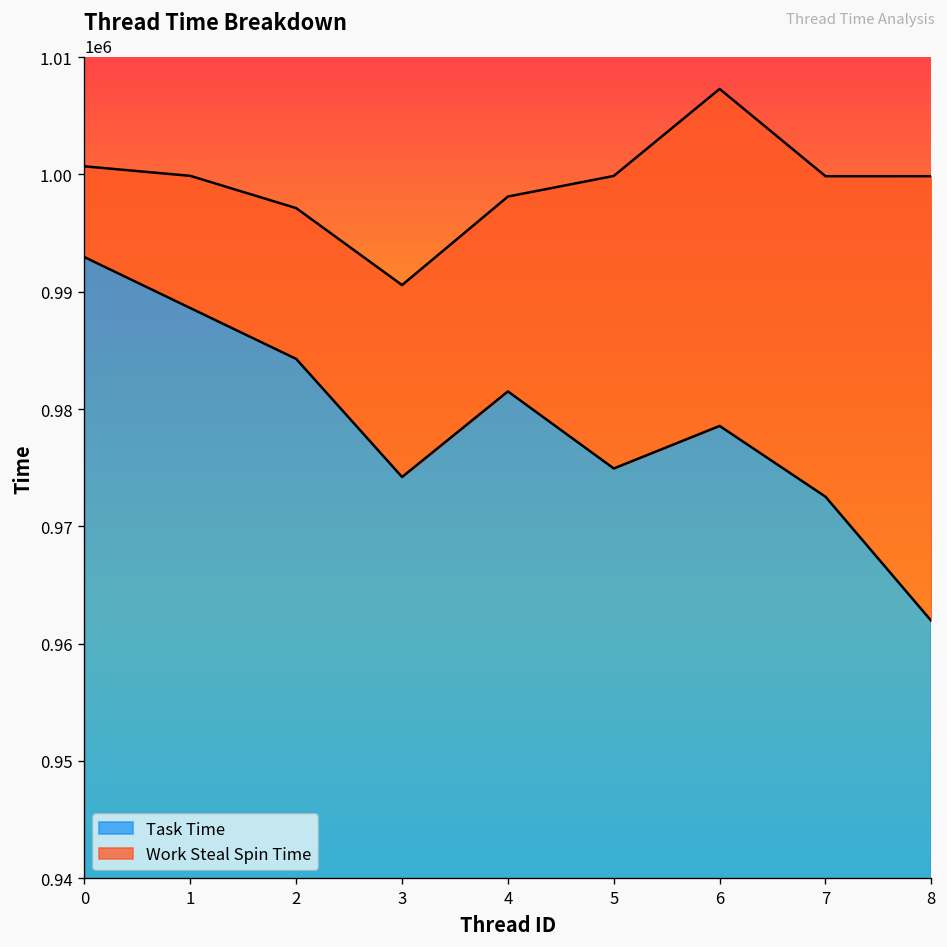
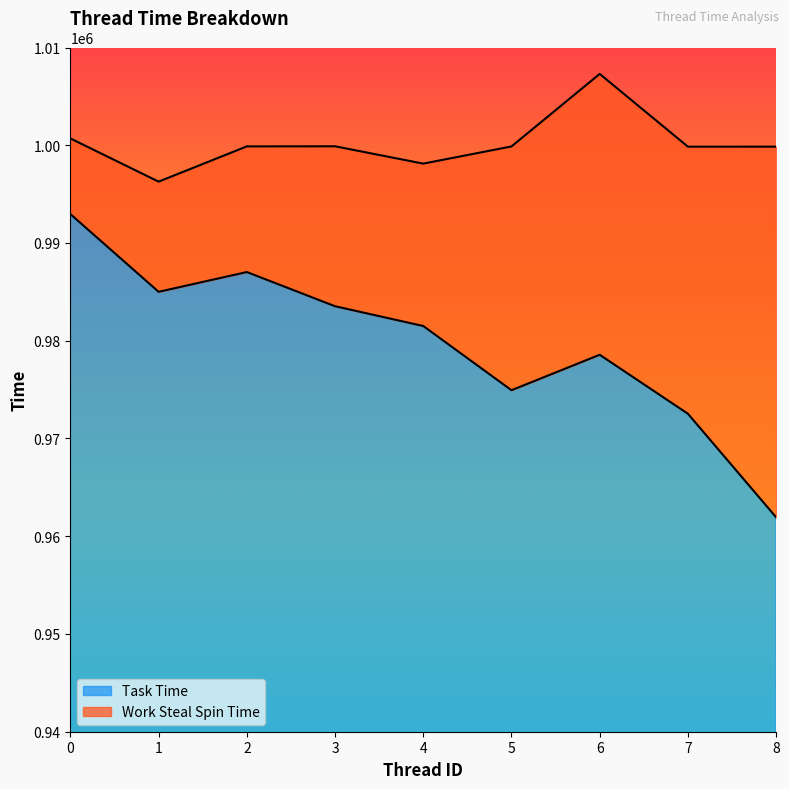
  {
    "Task Time": {
      "0": 993000,
-     "1": 989000,
-     "2": 984000,
-     "3": 974000,
+     "1": 985000,
+     "2": 987000,
+     "3": 984000,
      "4": 982000,
      "5": 975000,
      "6": 979000,
      "7": 973000,
      "8": 962000
    },
    "Work Steal Spin Time": {
      "0": 8000,
      "1": 11000,
      "2": 13000,
      "3": 16000,
      "4": 17000,
      "5": 25000,
      "6": 29000,
      "7": 27000,
      "8": 38000
    }
  }
